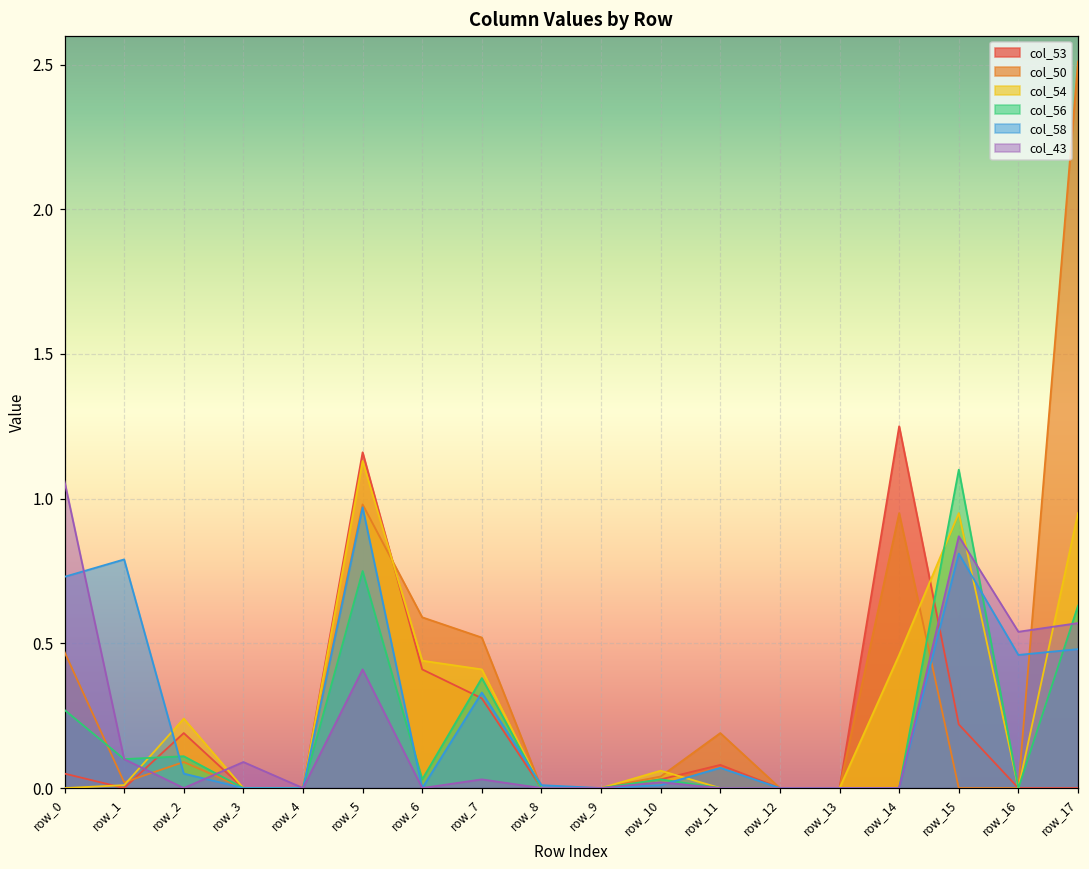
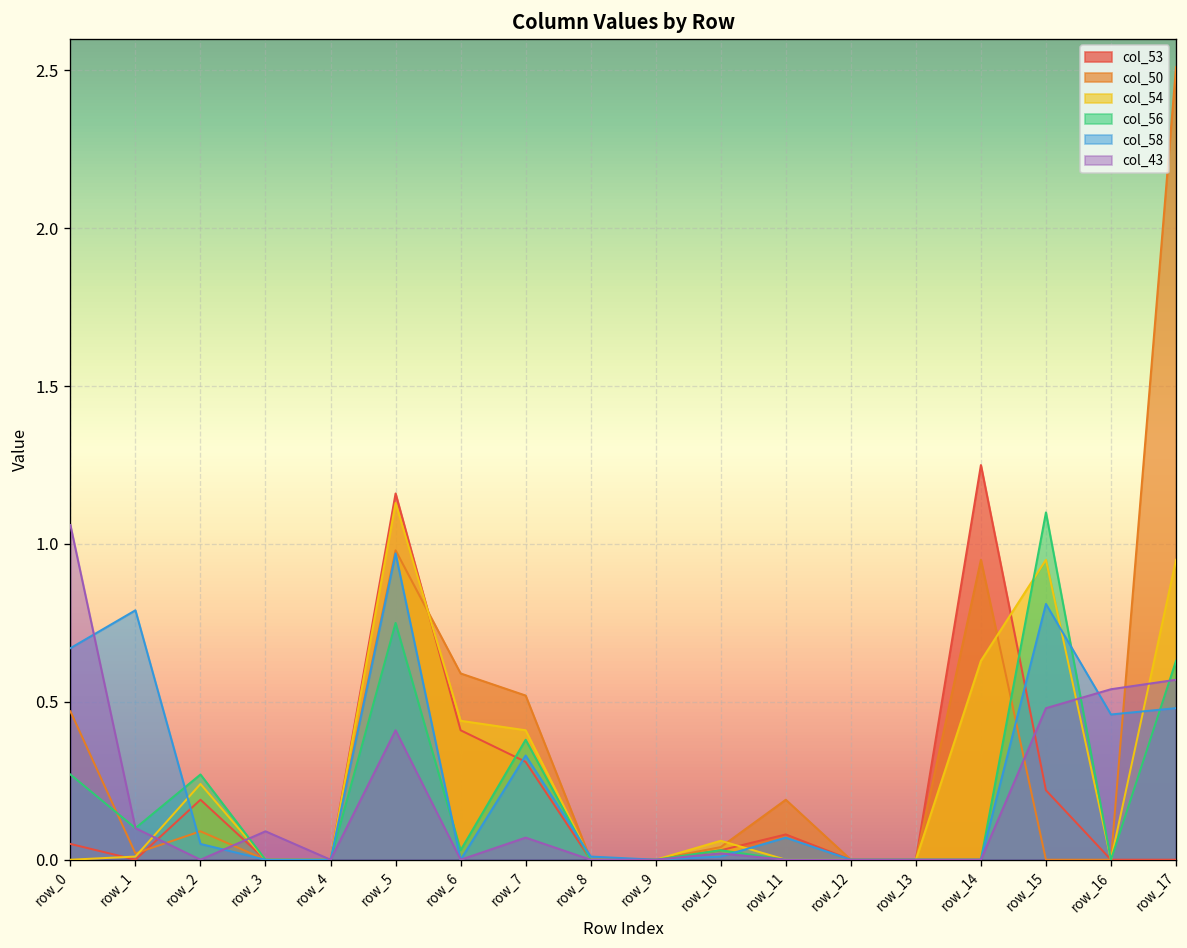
  {
    "col_54": {
      "row_0": 0.00,
      "row_1": 0.01,
      "row_2": 0.24,
      "row_5": 1.13,
      "row_6": 0.44,
      "row_7": 0.41,
      "row_10": 0.06,
-     "row_14": 0.46,
+     "row_14": 0.63,
      "row_15": 0.95,
      "row_17": 0.95
    },
    "col_56": {
      "row_0": 0.27,
-     "row_2": 0.11,
+     "row_2": 0.27,
      "row_5": 0.75,
      "row_6": 0.03,
      "row_7": 0.38,
      "row_15": 1.10,
      "row_17": 0.63
    },
    "col_58": {
-     "row_0": 0.73,
+     "row_0": 0.67,
      "row_1": 0.79,
      "row_2": 0.05,
      "row_5": 0.97,
      "row_7": 0.33,
      "row_8": 0.01,
      "row_10": 0.01,
      "row_11": 0.07,
      "row_15": 0.81,
      "row_16": 0.46,
      "row_17": 0.48
    },
    "col_43": {
      "row_0": 1.06,
      "row_2": 0.00,
      "row_3": 0.09,
      "row_5": 0.41,
-     "row_7": 0.03,
+     "row_7": 0.07,
      "row_10": 0.02,
-     "row_15": 0.87,
+     "row_15": 0.48,
      "row_16": 0.54,
      "row_17": 0.57
    }
  }
